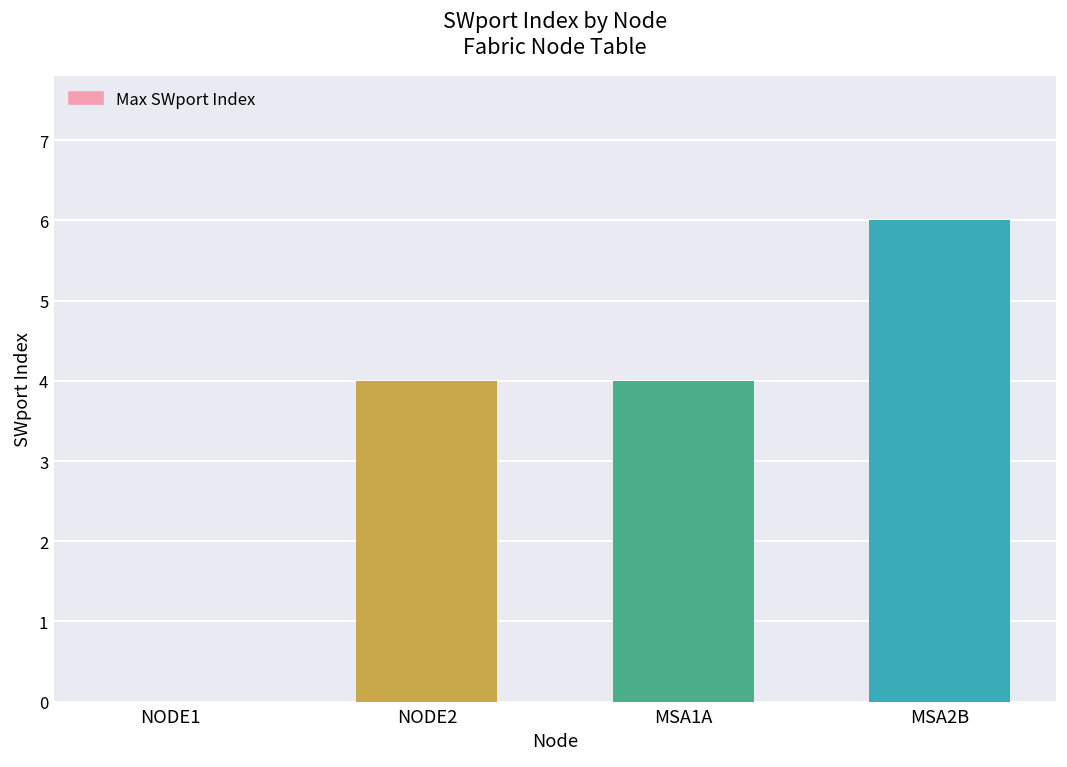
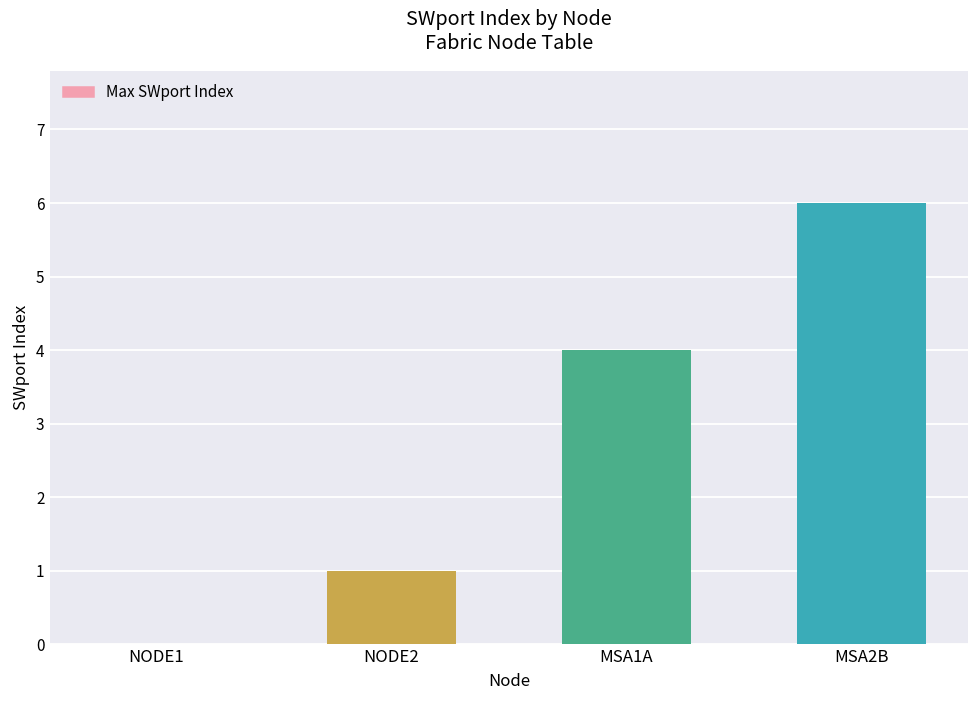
  {
    "NODE1": 0,
-   "NODE2": 4,
+   "NODE2": 1,
    "MSA1A": 4,
    "MSA2B": 6
  }
